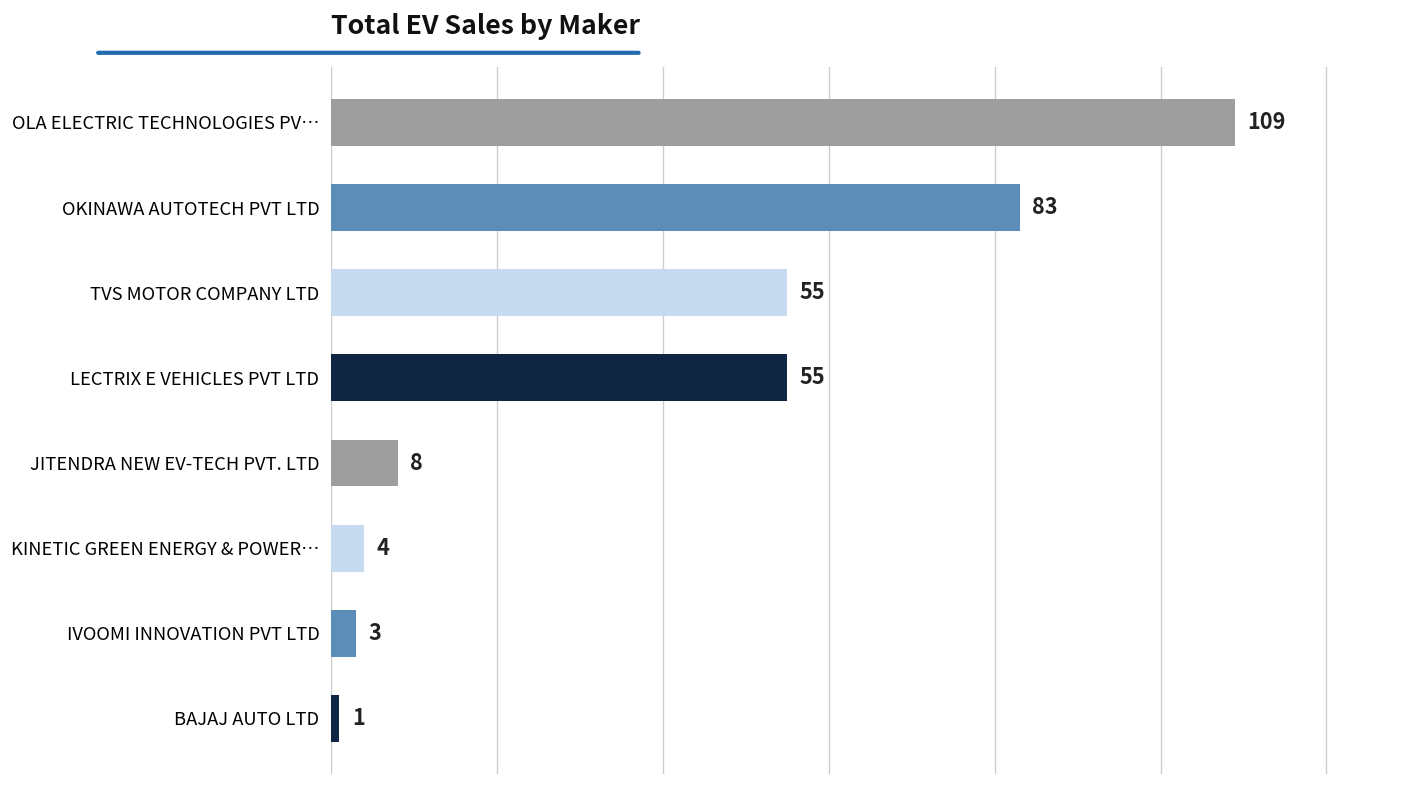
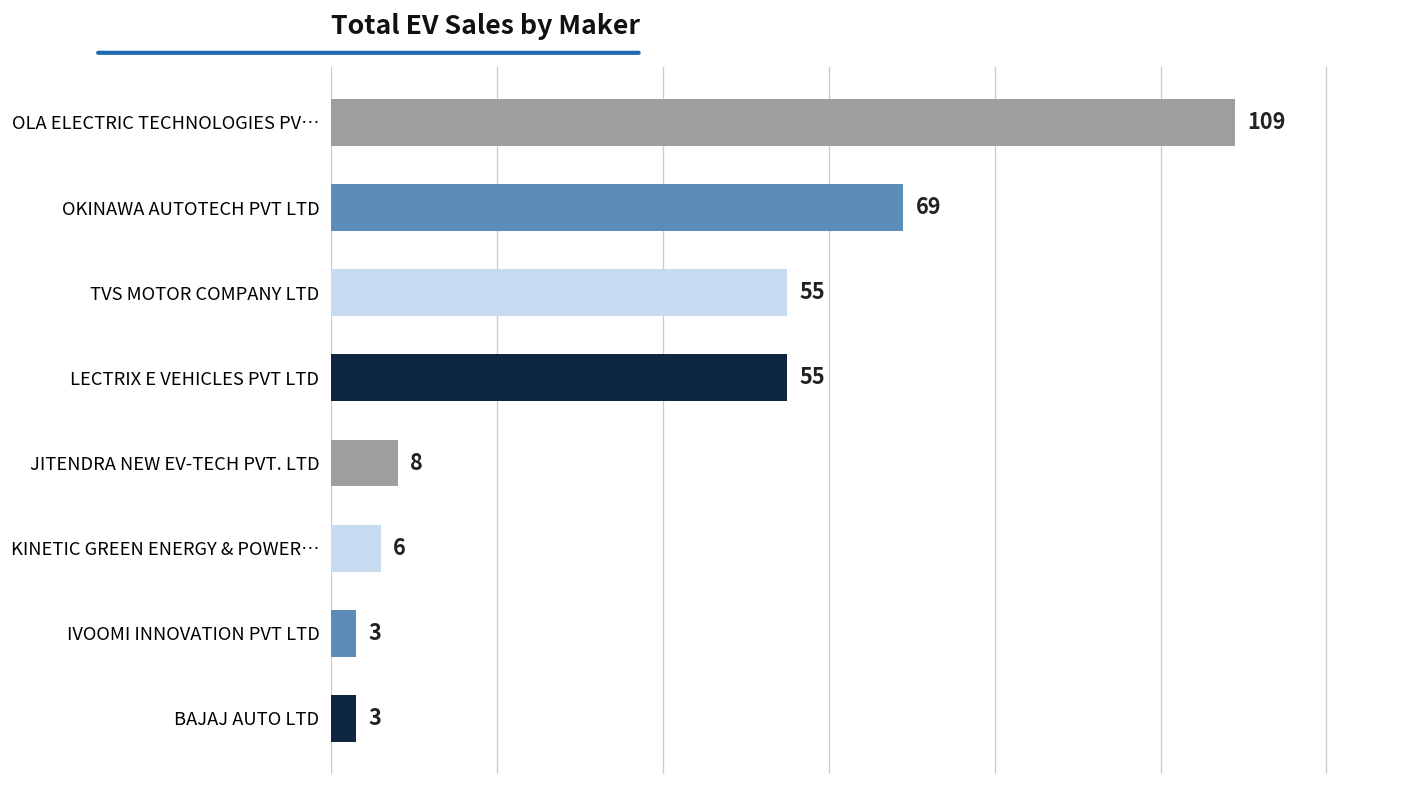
  {
    "OLA ELECTRIC TECHNOLOGIES PV…": 109,
-   "OKINAWA AUTOTECH PVT LTD": 83,
+   "OKINAWA AUTOTECH PVT LTD": 69,
    "TVS MOTOR COMPANY LTD": 55,
    "LECTRIX E VEHICLES PVT LTD": 55,
    "JITENDRA NEW EV-TECH PVT. LTD": 8,
-   "KINETIC GREEN ENERGY & POWER…": 4,
+   "KINETIC GREEN ENERGY & POWER…": 6,
    "IVOOMI INNOVATION PVT LTD": 3,
-   "BAJAJ AUTO LTD": 1
+   "BAJAJ AUTO LTD": 3
  }
